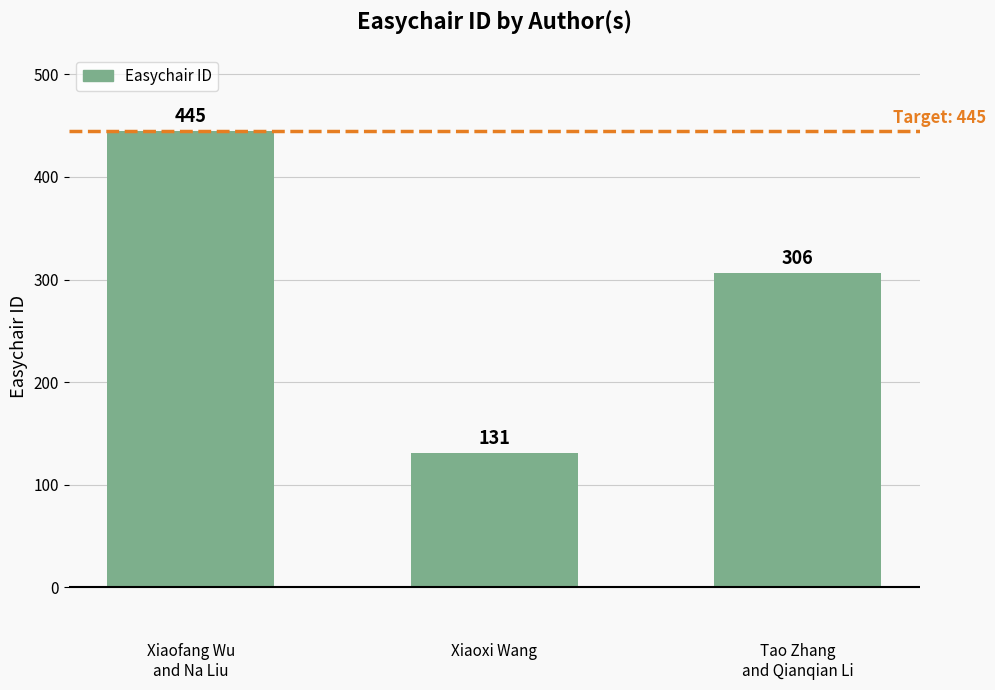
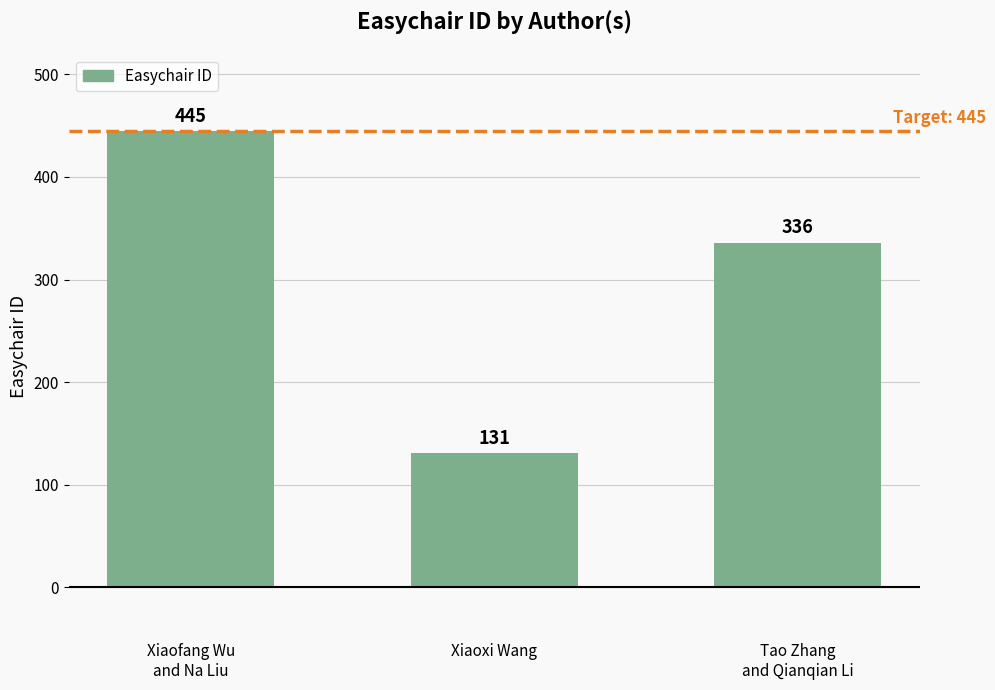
  {
    "Xiaofang Wu and Na Liu": 445,
    "Xiaoxi Wang": 131,
-   "Tao Zhang and Qianqian Li": 306
+   "Tao Zhang and Qianqian Li": 336
  }
